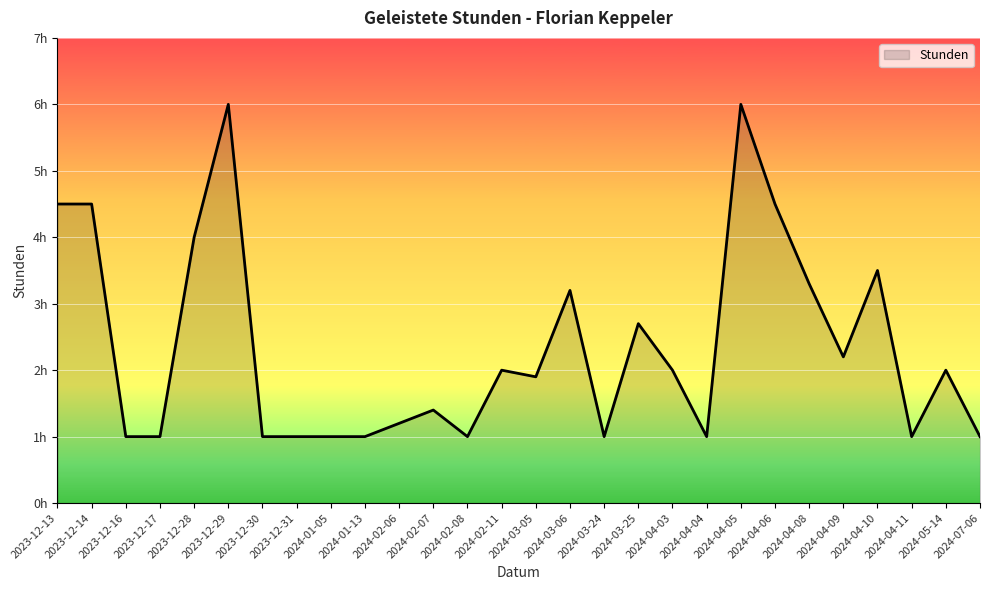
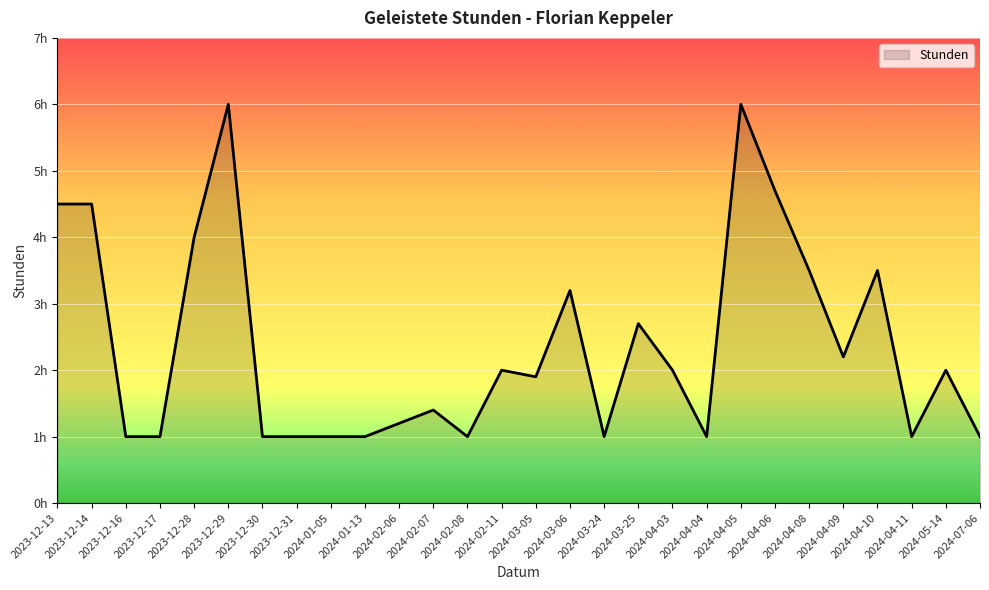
  {
    "2023-12-13": "4.5h",
    "2023-12-14": "4.5h",
    "2023-12-16": "1.0h",
    "2023-12-17": "1.0h",
    "2023-12-28": "4.0h",
    "2023-12-29": "6.0h",
    "2023-12-30": "1.0h",
    "2023-12-31": "1.0h",
    "2024-01-05": "1.0h",
    "2024-01-13": "1.0h",
    "2024-02-06": "1.2h",
    "2024-02-07": "1.4h",
    "2024-02-08": "1.0h",
    "2024-02-11": "2.0h",
    "2024-03-05": "1.9h",
    "2024-03-06": "3.2h",
    "2024-03-24": "1.0h",
    "2024-03-25": "2.7h",
    "2024-04-03": "2.0h",
    "2024-04-04": "1.0h",
    "2024-04-05": "6.0h",
-   "2024-04-06": "4.5h",
-   "2024-04-08": "3.3h",
+   "2024-04-06": "4.7h",
+   "2024-04-08": "3.5h",
    "2024-04-09": "2.2h",
    "2024-04-10": "3.5h",
    "2024-04-11": "1.0h",
    "2024-05-14": "2.0h",
    "2024-07-06": "1.0h"
  }
